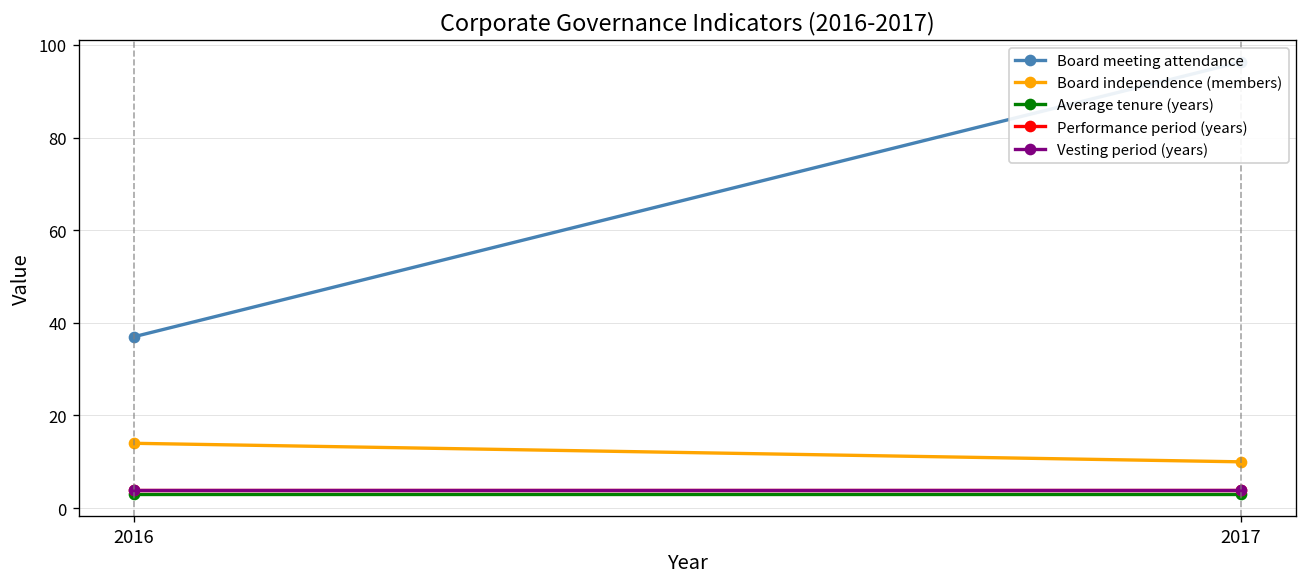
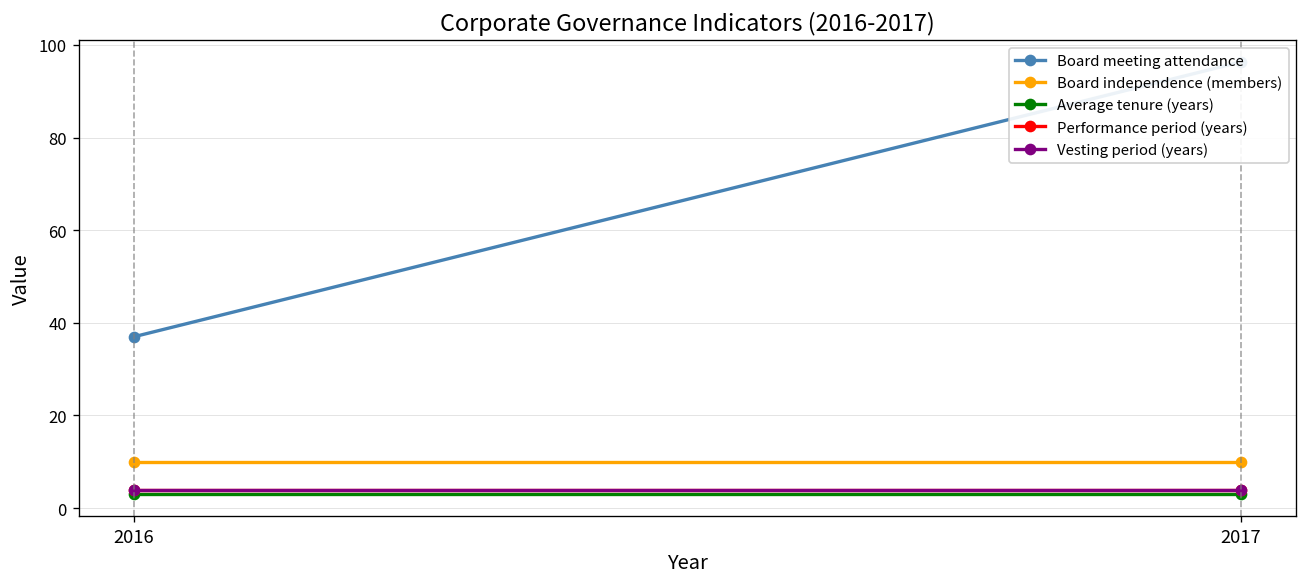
  {
    "Board meeting attendance": {
      "2016": 37
    },
    "Board independence (members)": {
-     "2016": 14,
+     "2016": 10,
      "2017": 10
    },
    "Average tenure (years)": {
      "2016": 3,
      "2017": 3
    },
    "Vesting period (years)": {
      "2016": 4,
      "2017": 4
    }
  }
